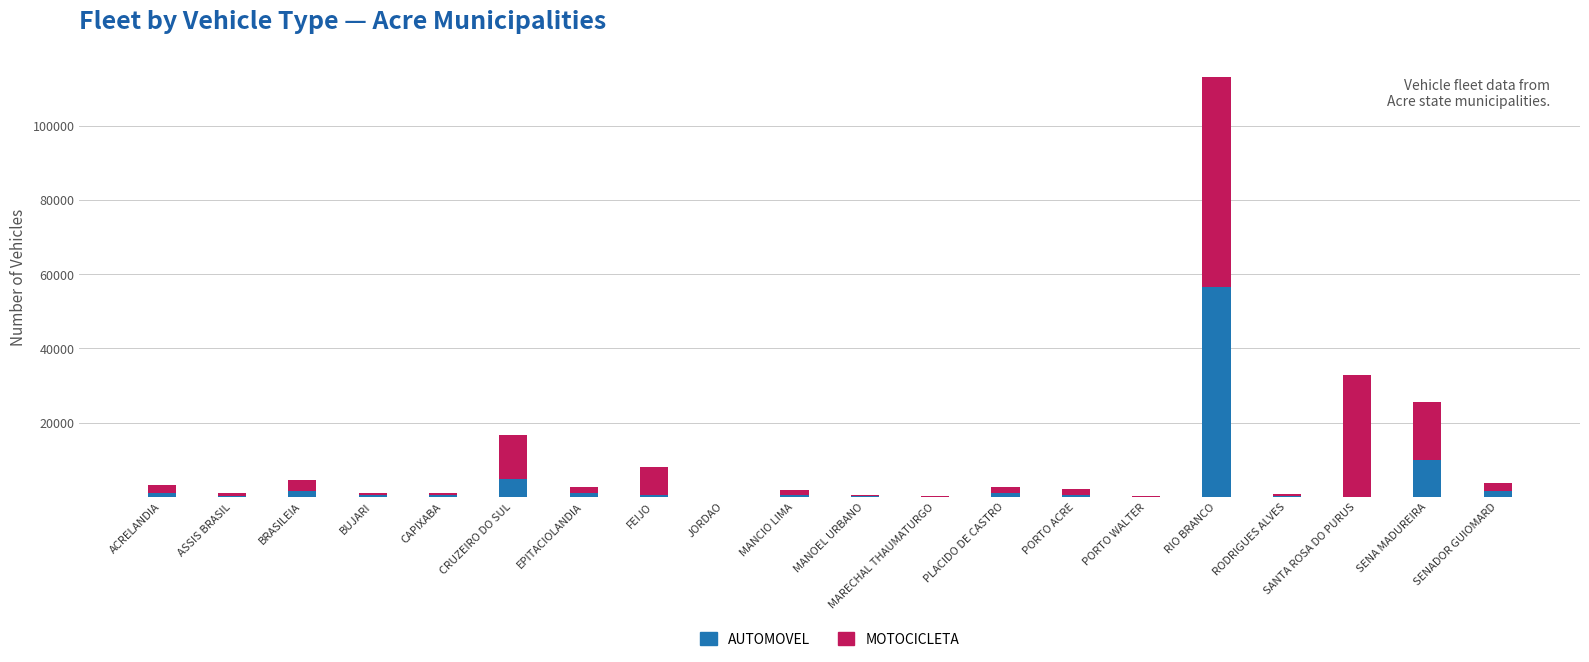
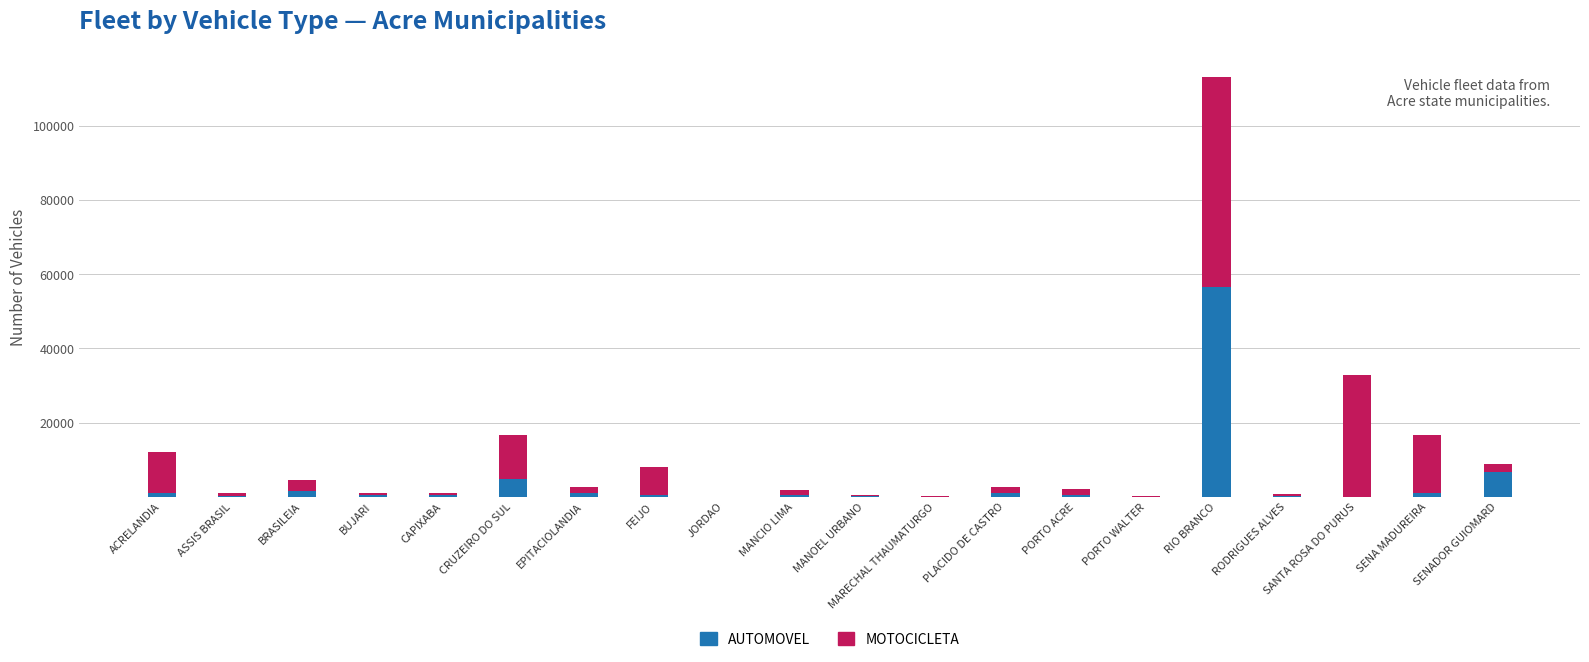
  {
    "AUTOMOVEL": {
      "ACRELANDIA": 1000,
      "BRASILEIA": 2000,
      "CRUZEIRO DO SUL": 5000,
      "EPITACIOLANDIA": 1000,
      "PLACIDO DE CASTRO": 1000,
      "RIO BRANCO": 56000,
-     "SENA MADUREIRA": 10000,
-     "SENADOR GUIOMARD": 2000
+     "SENA MADUREIRA": 1000,
+     "SENADOR GUIOMARD": 7000
    },
    "MOTOCICLETA": {
-     "ACRELANDIA": 2000,
+     "ACRELANDIA": 11000,
      "ASSIS BRASIL": 1000,
      "BRASILEIA": 3000,
      "CRUZEIRO DO SUL": 12000,
      "EPITACIOLANDIA": 2000,
      "FEIJO": 8000,
      "MANCIO LIMA": 2000,
      "PLACIDO DE CASTRO": 2000,
      "PORTO ACRE": 2000,
      "RIO BRANCO": 57000,
      "RODRIGUES ALVES": 1000,
      "SANTA ROSA DO PURUS": 33000,
      "SENA MADUREIRA": 16000,
      "SENADOR GUIOMARD": 2000
    }
  }
